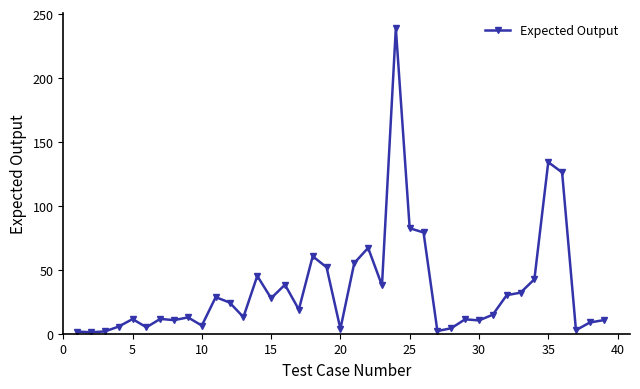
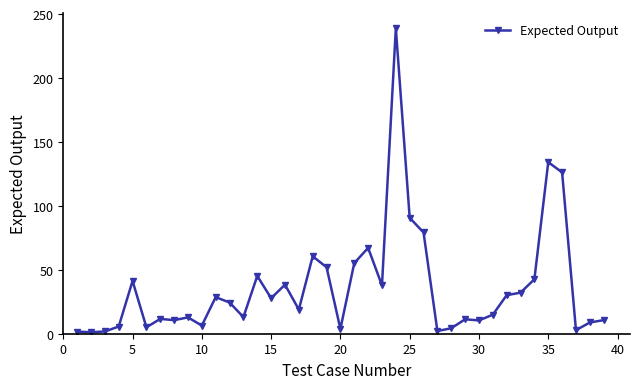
  {
-   "5": 11,
+   "5": 41,
    "10": 6,
    "15": 28,
    "20": 4,
-   "25": 83,
+   "25": 91,
    "30": 10,
    "35": 134
  }
